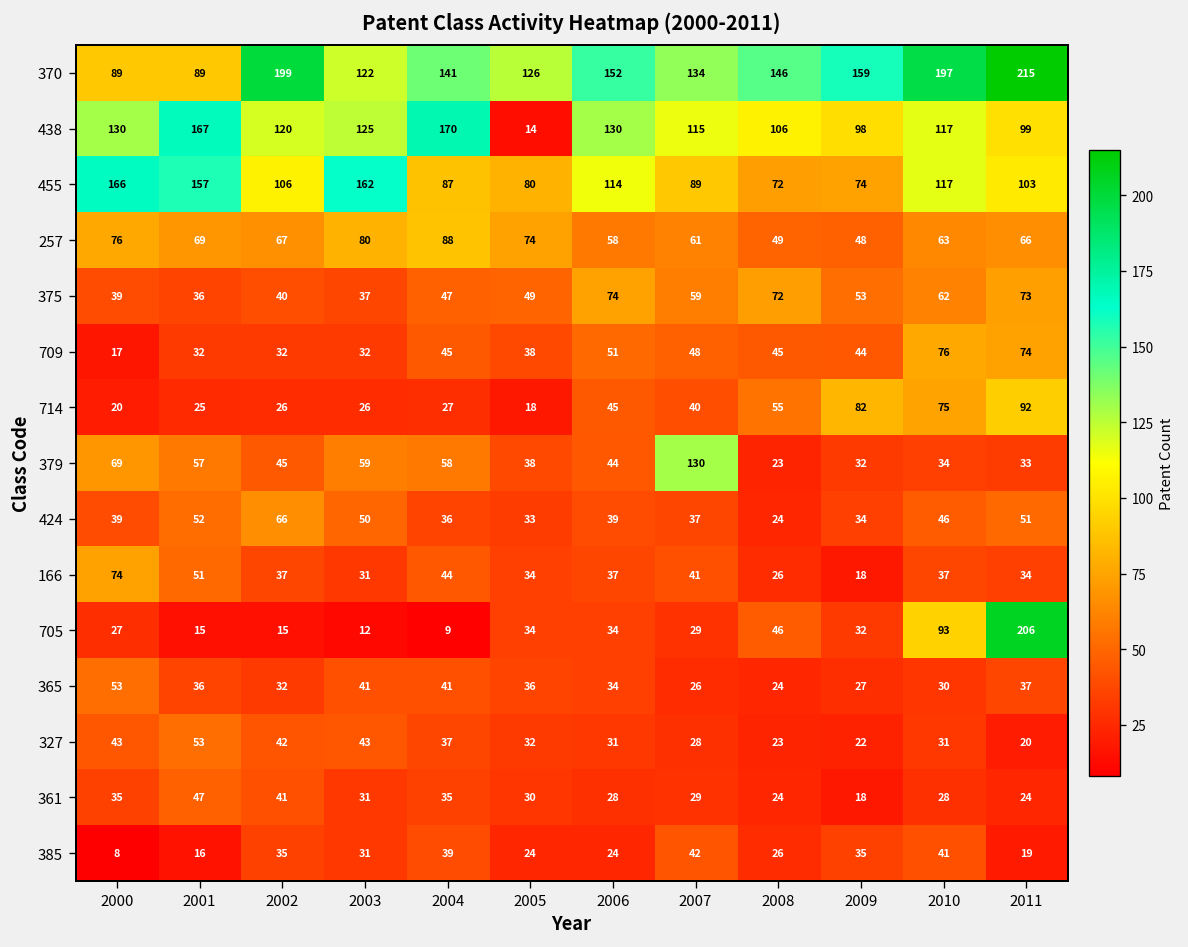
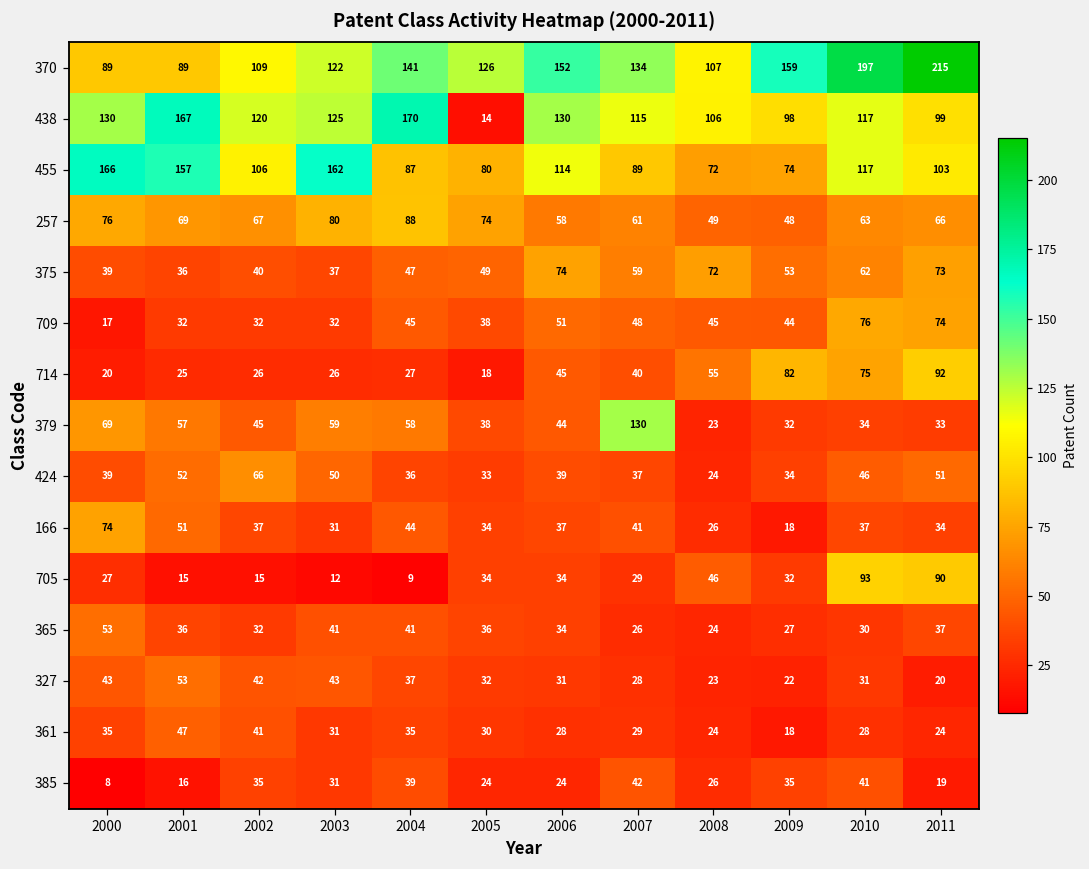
  {
    "370": {
      "2000": 89,
      "2001": 89,
-     "2002": 199,
+     "2002": 109,
      "2003": 122,
      "2004": 141,
      "2005": 126,
      "2006": 152,
      "2007": 134,
-     "2008": 146,
+     "2008": 107,
      "2009": 159,
      "2010": 197,
      "2011": 215
    },
    "438": {
      "2000": 130,
      "2001": 167,
      "2002": 120,
      "2003": 125,
      "2004": 170,
      "2005": 14,
      "2006": 130,
      "2007": 115,
      "2008": 106,
      "2009": 98,
      "2010": 117,
      "2011": 99
    },
    "455": {
      "2000": 166,
      "2001": 157,
      "2002": 106,
      "2003": 162,
      "2004": 87,
      "2005": 80,
      "2006": 114,
      "2007": 89,
      "2008": 72,
      "2009": 74,
      "2010": 117,
      "2011": 103
    },
    "257": {
      "2000": 76,
      "2001": 69,
      "2002": 67,
      "2003": 80,
      "2004": 88,
      "2005": 74,
      "2006": 58,
      "2007": 61,
      "2008": 49,
      "2009": 48,
      "2010": 63,
      "2011": 66
    },
    "375": {
      "2000": 39,
      "2001": 36,
      "2002": 40,
      "2003": 37,
      "2004": 47,
      "2005": 49,
      "2006": 74,
      "2007": 59,
      "2008": 72,
      "2009": 53,
      "2010": 62,
      "2011": 73
    },
    "709": {
      "2000": 17,
      "2001": 32,
      "2002": 32,
      "2003": 32,
      "2004": 45,
      "2005": 38,
      "2006": 51,
      "2007": 48,
      "2008": 45,
      "2009": 44,
      "2010": 76,
      "2011": 74
    },
    "714": {
      "2000": 20,
      "2001": 25,
      "2002": 26,
      "2003": 26,
      "2004": 27,
      "2005": 18,
      "2006": 45,
      "2007": 40,
      "2008": 55,
      "2009": 82,
      "2010": 75,
      "2011": 92
    },
    "379": {
      "2000": 69,
      "2001": 57,
      "2002": 45,
      "2003": 59,
      "2004": 58,
      "2005": 38,
      "2006": 44,
      "2007": 130,
      "2008": 23,
      "2009": 32,
      "2010": 34,
      "2011": 33
    },
    "424": {
      "2000": 39,
      "2001": 52,
      "2002": 66,
      "2003": 50,
      "2004": 36,
      "2005": 33,
      "2006": 39,
      "2007": 37,
      "2008": 24,
      "2009": 34,
      "2010": 46,
      "2011": 51
    },
    "166": {
      "2000": 74,
      "2001": 51,
      "2002": 37,
      "2003": 31,
      "2004": 44,
      "2005": 34,
      "2006": 37,
      "2007": 41,
      "2008": 26,
      "2009": 18,
      "2010": 37,
      "2011": 34
    },
    "705": {
      "2000": 27,
      "2001": 15,
      "2002": 15,
      "2003": 12,
      "2004": 9,
      "2005": 34,
      "2006": 34,
      "2007": 29,
      "2008": 46,
      "2009": 32,
      "2010": 93,
-     "2011": 206
+     "2011": 90
    },
    "365": {
      "2000": 53,
      "2001": 36,
      "2002": 32,
      "2003": 41,
      "2004": 41,
      "2005": 36,
      "2006": 34,
      "2007": 26,
      "2008": 24,
      "2009": 27,
      "2010": 30,
      "2011": 37
    },
    "327": {
      "2000": 43,
      "2001": 53,
      "2002": 42,
      "2003": 43,
      "2004": 37,
      "2005": 32,
      "2006": 31,
      "2007": 28,
      "2008": 23,
      "2009": 22,
      "2010": 31,
      "2011": 20
    },
    "361": {
      "2000": 35,
      "2001": 47,
      "2002": 41,
      "2003": 31,
      "2004": 35,
      "2005": 30,
      "2006": 28,
      "2007": 29,
      "2008": 24,
      "2009": 18,
      "2010": 28,
      "2011": 24
    },
    "385": {
      "2000": 8,
      "2001": 16,
      "2002": 35,
      "2003": 31,
      "2004": 39,
      "2005": 24,
      "2006": 24,
      "2007": 42,
      "2008": 26,
      "2009": 35,
      "2010": 41,
      "2011": 19
    }
  }
